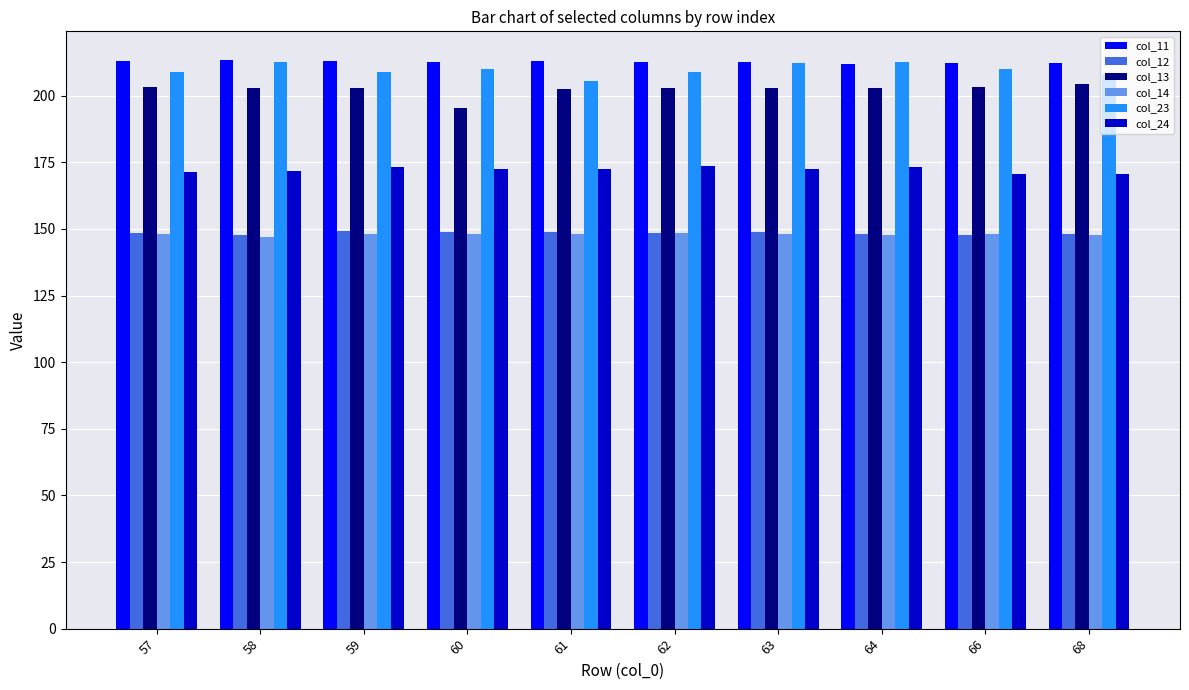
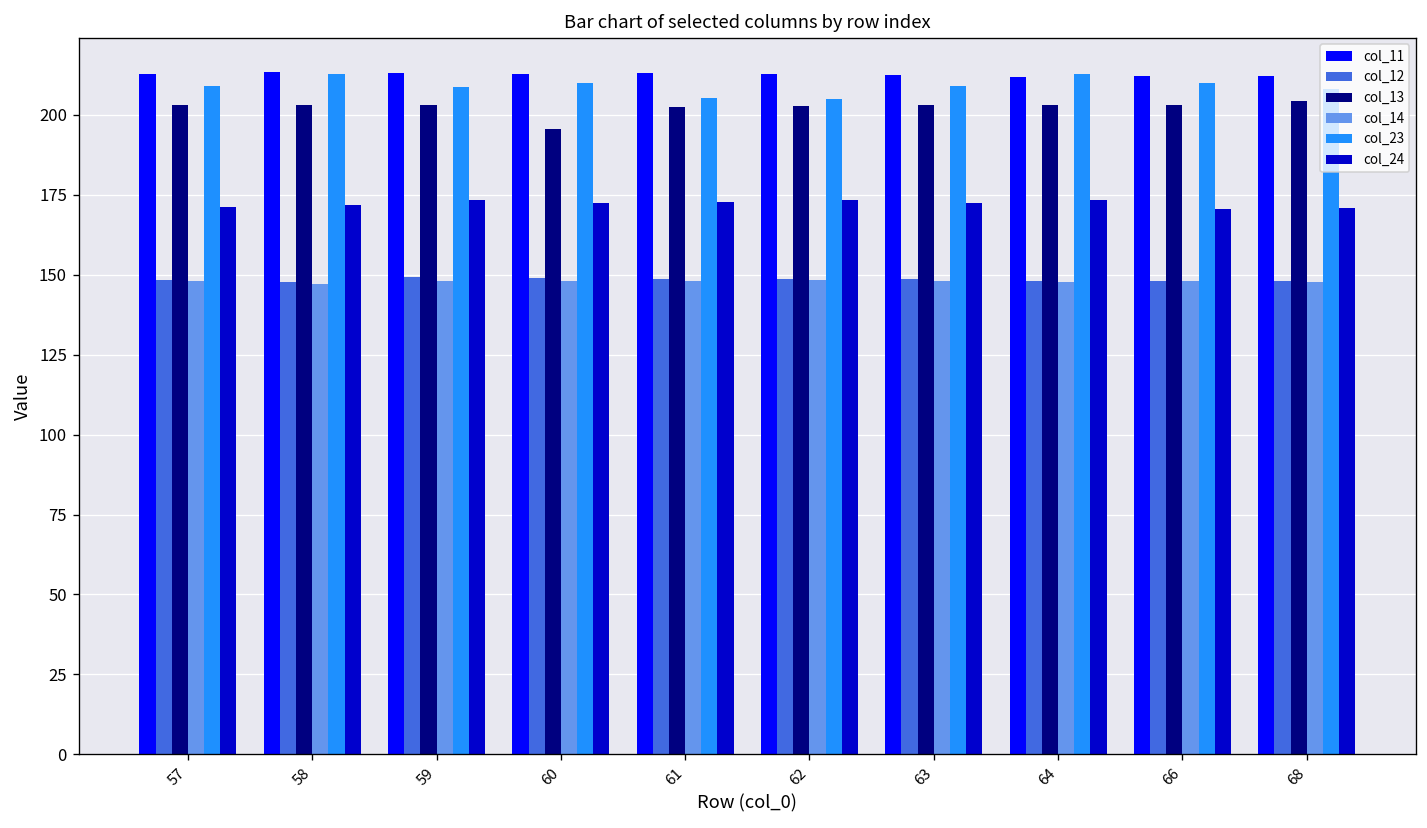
  {
    "col_13": {
      "57": 203,
      "58": 203,
      "59": 203,
      "60": 195,
      "61": 203,
      "62": 203,
      "63": 203,
      "64": 203,
      "66": 203,
      "68": 204
    },
    "col_23": {
      "57": 209,
      "58": 213,
      "59": 209,
      "60": 210,
      "61": 205,
-     "62": 209,
-     "63": 212,
+     "62": 205,
+     "63": 209,
      "64": 213,
      "66": 210
    }
  }
